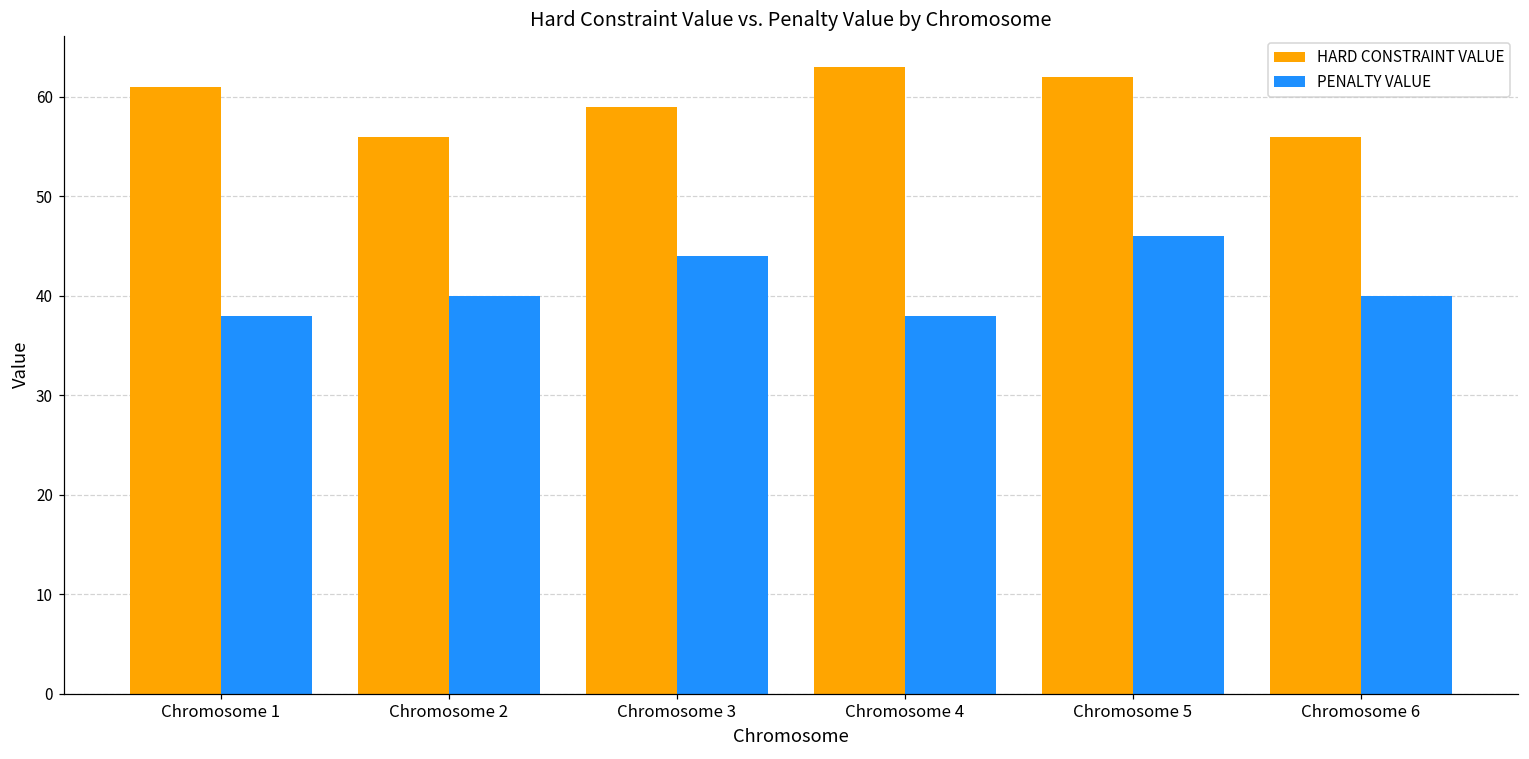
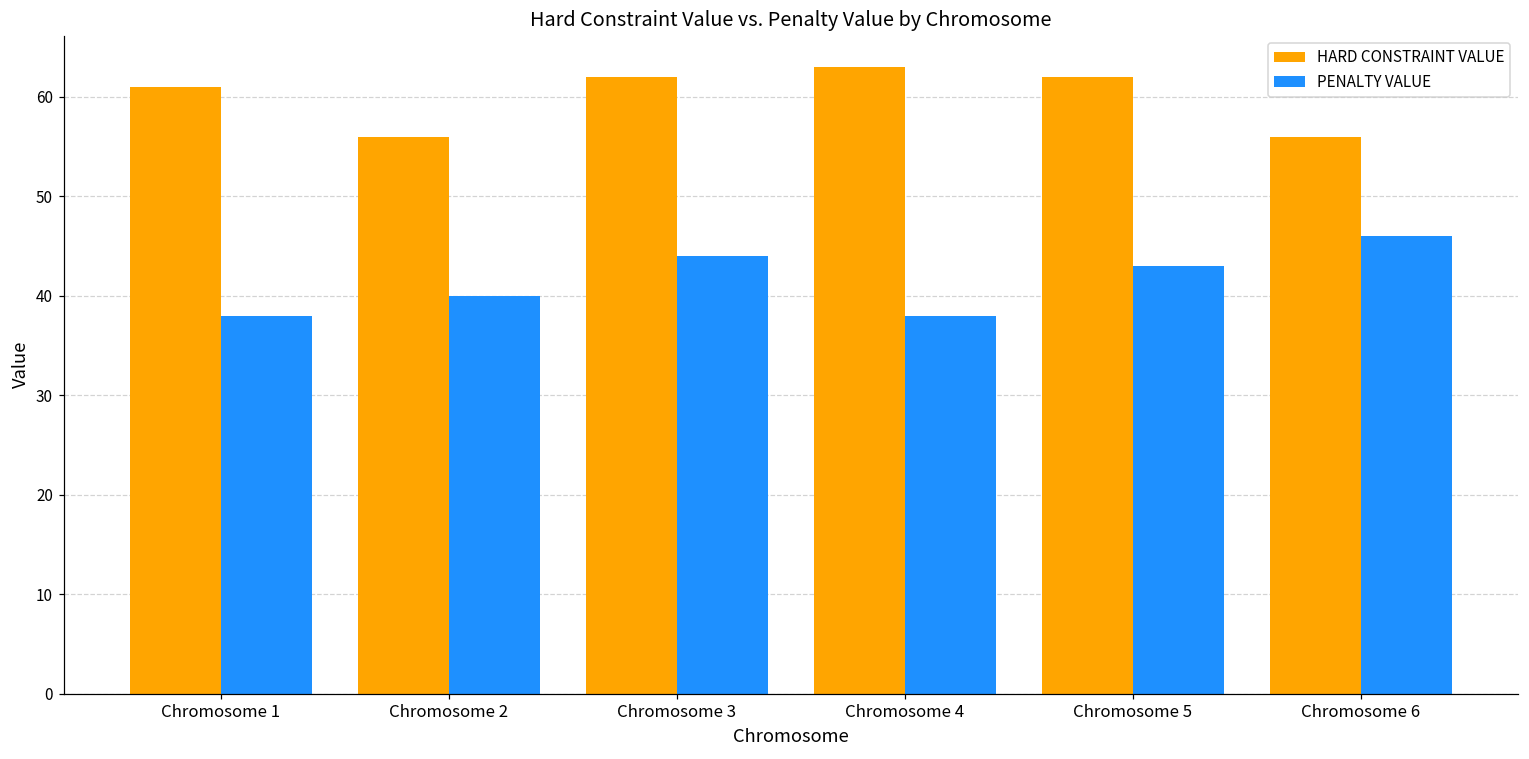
  {
    "HARD CONSTRAINT VALUE": {
      "Chromosome 1": 61,
      "Chromosome 2": 56,
-     "Chromosome 3": 59,
+     "Chromosome 3": 62,
      "Chromosome 4": 63,
      "Chromosome 5": 62,
      "Chromosome 6": 56
    },
    "PENALTY VALUE": {
      "Chromosome 1": 38,
      "Chromosome 2": 40,
      "Chromosome 3": 44,
      "Chromosome 4": 38,
-     "Chromosome 5": 46,
-     "Chromosome 6": 40
+     "Chromosome 5": 43,
+     "Chromosome 6": 46
    }
  }
